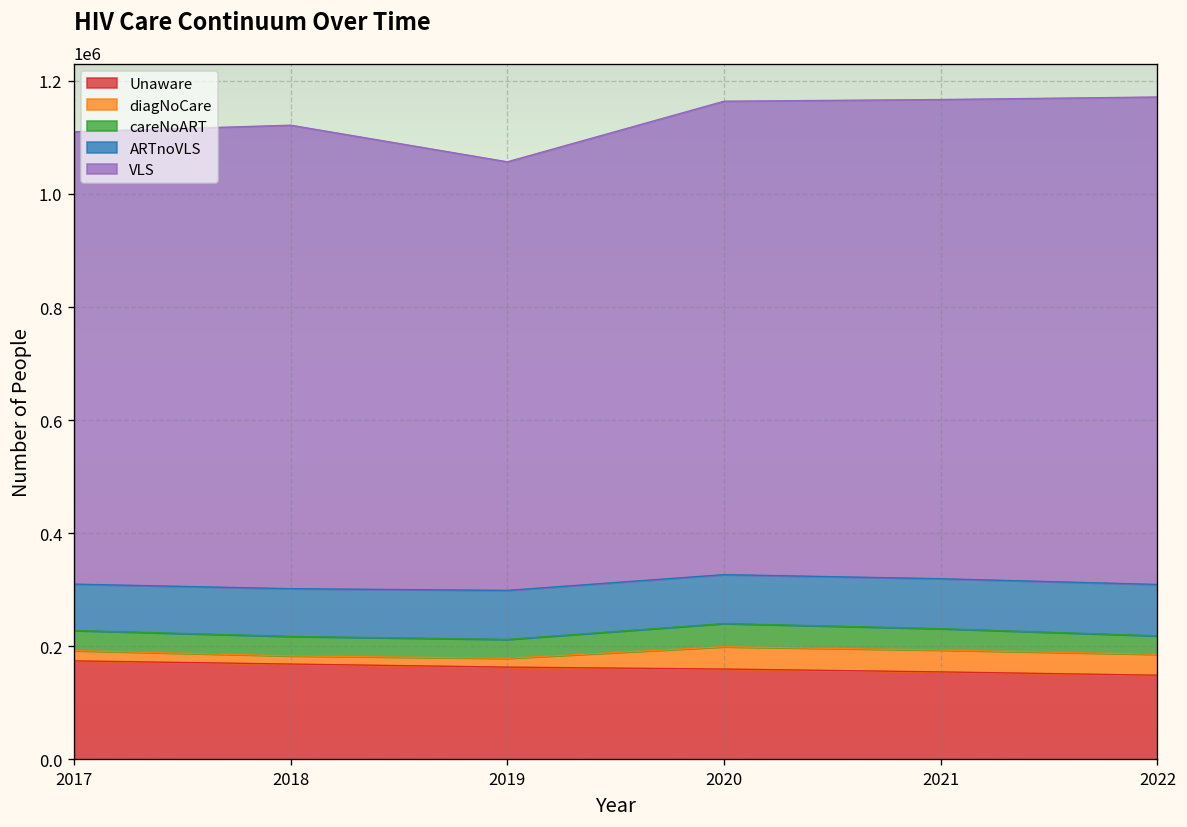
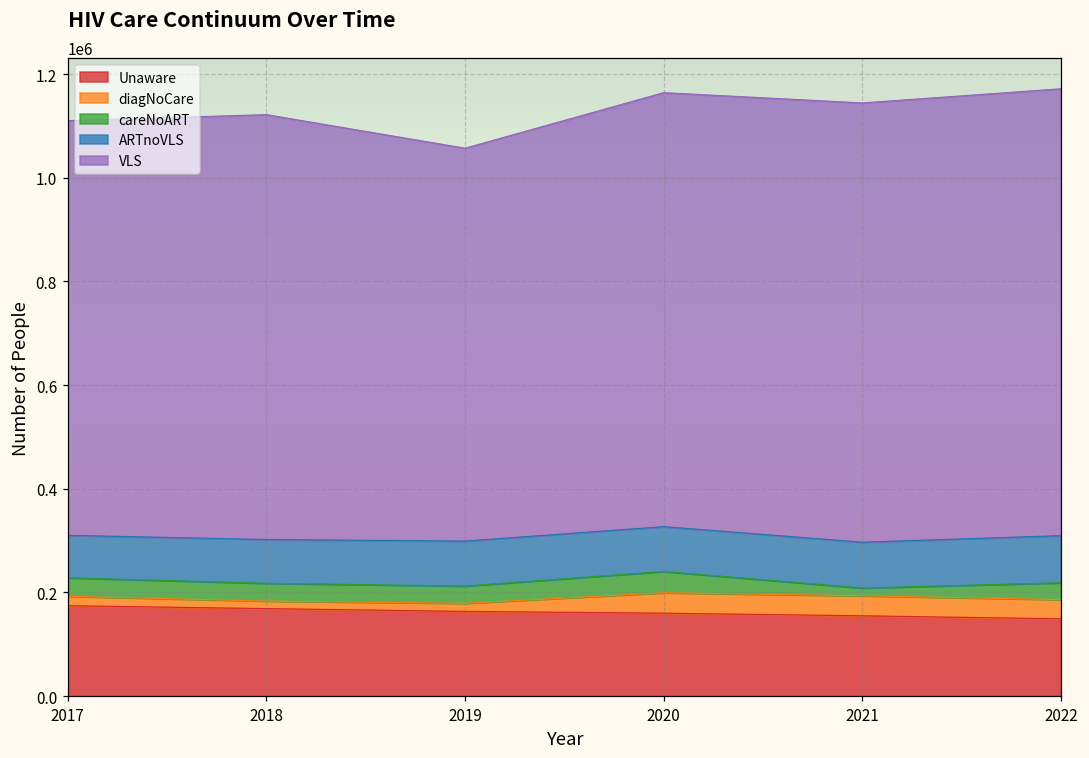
  {
    "Unaware": {
      "2017": 170000,
      "2018": 170000,
      "2019": 160000,
      "2020": 160000,
      "2021": 150000,
      "2022": 150000
    },
    "diagNoCare": {
      "2017": 20000,
      "2018": 10000,
      "2019": 20000,
      "2020": 40000,
      "2021": 40000,
      "2022": 40000
    },
    "careNoART": {
      "2017": 40000,
      "2018": 30000,
      "2019": 30000,
      "2020": 40000,
-     "2021": 40000,
+     "2021": 20000,
      "2022": 30000
    },
    "ARTnoVLS": {
      "2017": 80000,
      "2018": 80000,
      "2019": 90000,
      "2020": 90000,
      "2021": 90000,
      "2022": 90000
    },
    "VLS": {
      "2017": 800000,
      "2018": 820000,
      "2019": 760000,
      "2020": 840000,
      "2021": 850000,
      "2022": 860000
    }
  }
